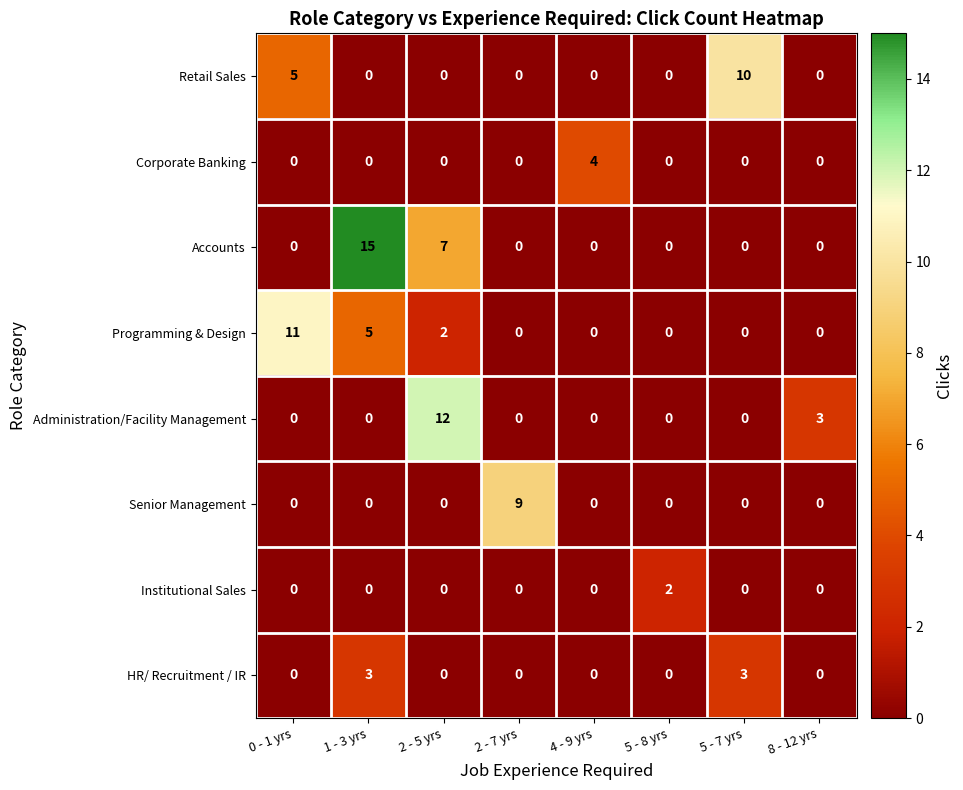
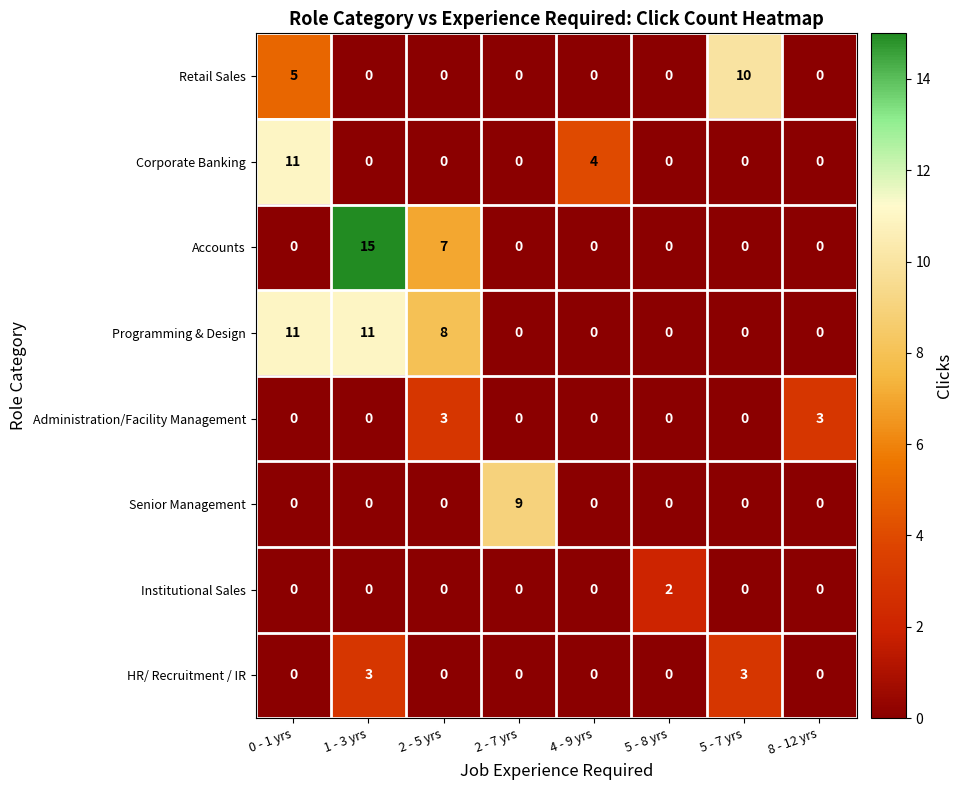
  {
    "Retail Sales": {
      "0 - 1 yrs": 5,
      "1 - 3 yrs": 0,
      "2 - 5 yrs": 0,
      "2 - 7 yrs": 0,
      "4 - 9 yrs": 0,
      "5 - 8 yrs": 0,
      "5 - 7 yrs": 10,
      "8 - 12 yrs": 0
    },
    "Corporate Banking": {
-     "0 - 1 yrs": 0,
+     "0 - 1 yrs": 11,
      "1 - 3 yrs": 0,
      "2 - 5 yrs": 0,
      "2 - 7 yrs": 0,
      "4 - 9 yrs": 4,
      "5 - 8 yrs": 0,
      "5 - 7 yrs": 0,
      "8 - 12 yrs": 0
    },
    "Accounts": {
      "0 - 1 yrs": 0,
      "1 - 3 yrs": 15,
      "2 - 5 yrs": 7,
      "2 - 7 yrs": 0,
      "4 - 9 yrs": 0,
      "5 - 8 yrs": 0,
      "5 - 7 yrs": 0,
      "8 - 12 yrs": 0
    },
    "Programming & Design": {
      "0 - 1 yrs": 11,
-     "1 - 3 yrs": 5,
-     "2 - 5 yrs": 2,
+     "1 - 3 yrs": 11,
+     "2 - 5 yrs": 8,
      "2 - 7 yrs": 0,
      "4 - 9 yrs": 0,
      "5 - 8 yrs": 0,
      "5 - 7 yrs": 0,
      "8 - 12 yrs": 0
    },
    "Administration/Facility Management": {
      "0 - 1 yrs": 0,
      "1 - 3 yrs": 0,
-     "2 - 5 yrs": 12,
+     "2 - 5 yrs": 3,
      "2 - 7 yrs": 0,
      "4 - 9 yrs": 0,
      "5 - 8 yrs": 0,
      "5 - 7 yrs": 0,
      "8 - 12 yrs": 3
    },
    "Senior Management": {
      "0 - 1 yrs": 0,
      "1 - 3 yrs": 0,
      "2 - 5 yrs": 0,
      "2 - 7 yrs": 9,
      "4 - 9 yrs": 0,
      "5 - 8 yrs": 0,
      "5 - 7 yrs": 0,
      "8 - 12 yrs": 0
    },
    "Institutional Sales": {
      "0 - 1 yrs": 0,
      "1 - 3 yrs": 0,
      "2 - 5 yrs": 0,
      "2 - 7 yrs": 0,
      "4 - 9 yrs": 0,
      "5 - 8 yrs": 2,
      "5 - 7 yrs": 0,
      "8 - 12 yrs": 0
    },
    "HR/ Recruitment / IR": {
      "0 - 1 yrs": 0,
      "1 - 3 yrs": 3,
      "2 - 5 yrs": 0,
      "2 - 7 yrs": 0,
      "4 - 9 yrs": 0,
      "5 - 8 yrs": 0,
      "5 - 7 yrs": 3,
      "8 - 12 yrs": 0
    }
  }
